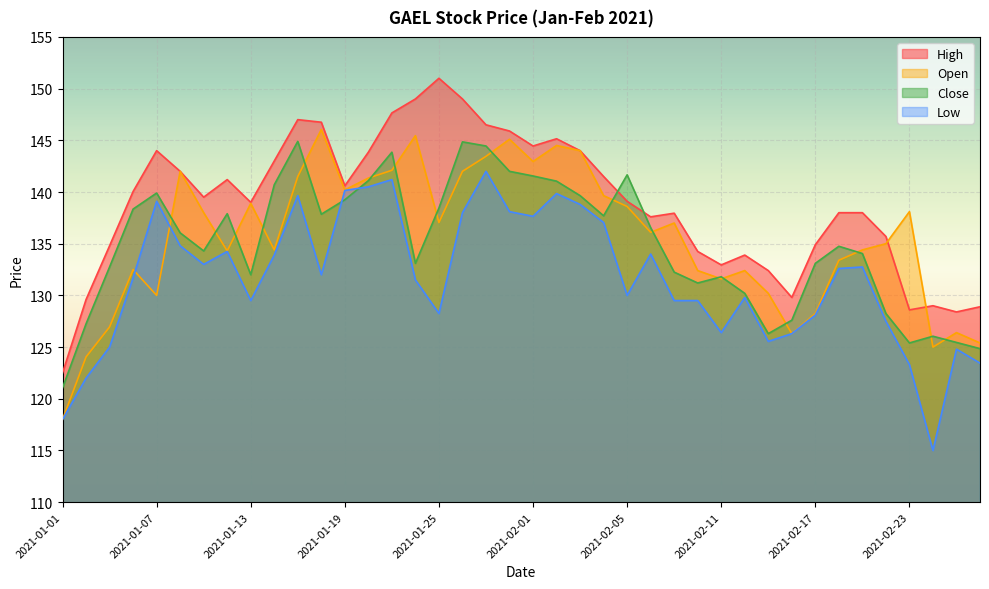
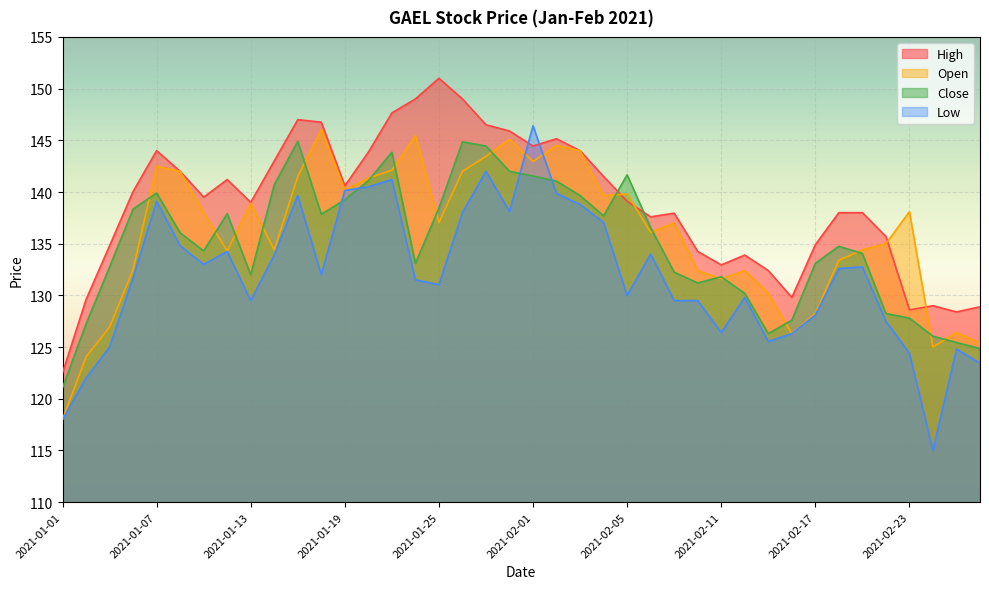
  {
    "High": {
      "2021-01-01": 122.5,
      "2021-01-07": 144.0,
      "2021-01-19": 140.6,
      "2021-01-25": 151.0,
      "2021-02-01": 144.5,
      "2021-02-05": 139.1,
      "2021-02-11": 133.0,
      "2021-02-17": 134.9,
      "2021-02-23": 128.6
    },
    "Open": {
-     "2021-01-07": 130.0,
+     "2021-01-07": 142.5,
      "2021-01-25": 137.1,
      "2021-02-01": 143.0,
-     "2021-02-05": 138.6,
+     "2021-02-05": 139.8,
      "2021-02-23": 138.1
    },
    "Close": {
      "2021-01-01": 121.1,
      "2021-01-07": 139.9,
      "2021-01-13": 132.0,
      "2021-01-19": 139.3,
      "2021-01-25": 138.5,
      "2021-02-01": 141.6,
      "2021-02-05": 141.7,
      "2021-02-17": 133.1,
-     "2021-02-23": 125.4
+     "2021-02-23": 127.8
    },
    "Low": {
      "2021-01-07": 139.1,
      "2021-01-13": 129.5,
-     "2021-01-25": 128.3,
-     "2021-02-01": 137.7,
+     "2021-01-25": 131.0,
+     "2021-02-01": 146.4,
      "2021-02-05": 130.0,
      "2021-02-11": 126.4,
-     "2021-02-23": 123.3
+     "2021-02-23": 124.4
    }
  }
